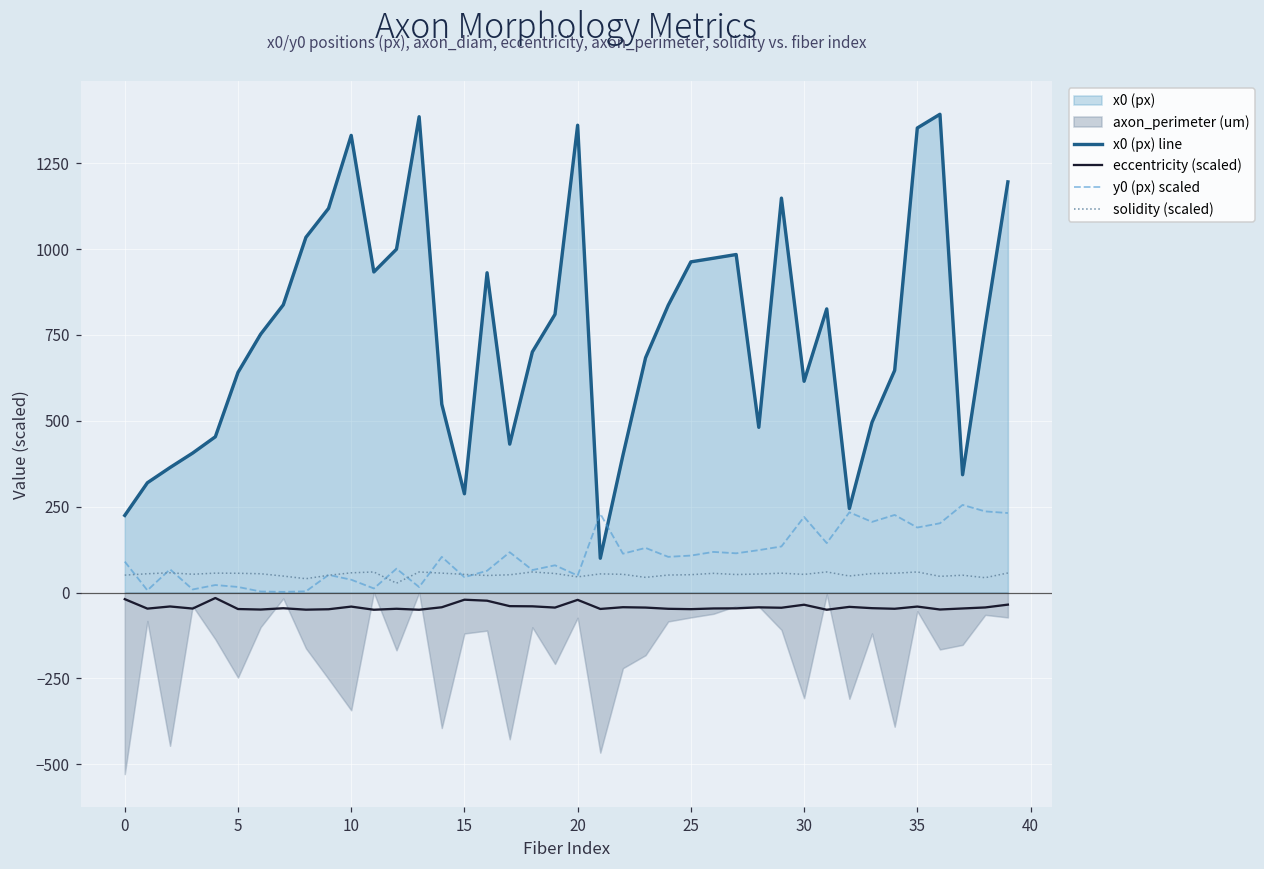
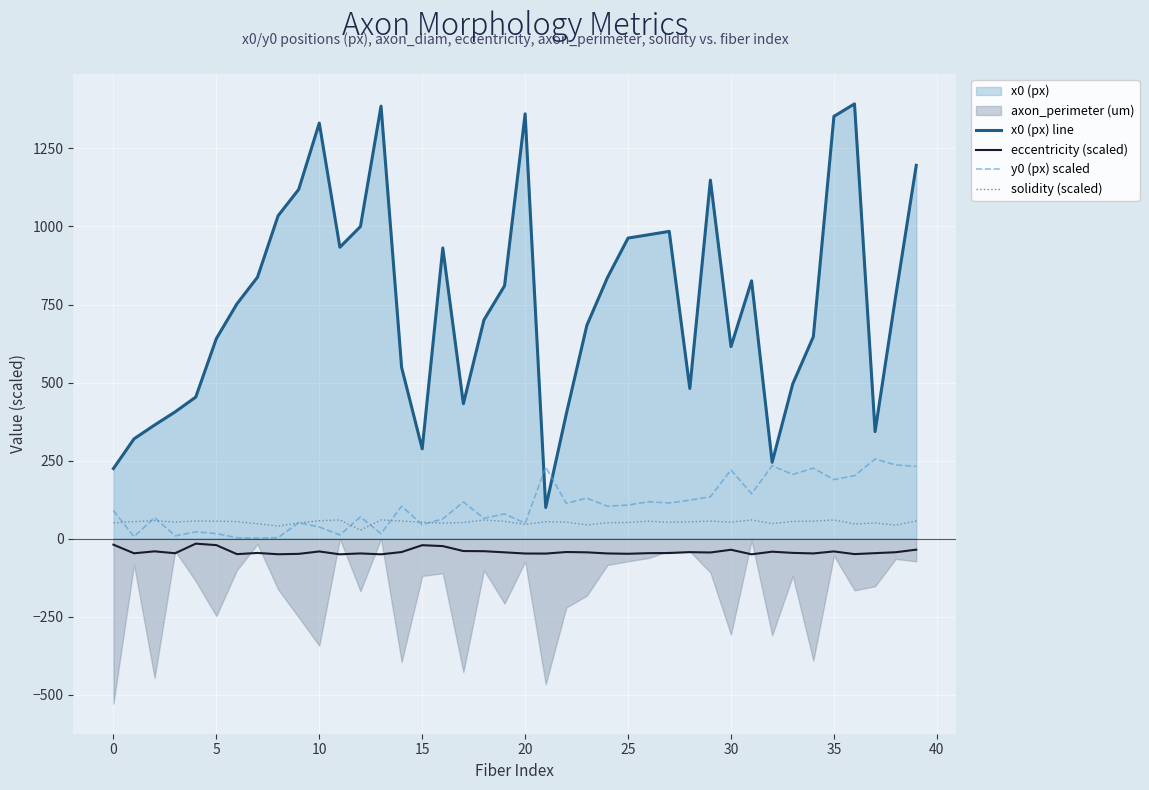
  {
    "eccentricity (scaled)": {
      "0": -20,
-     "5": -50,
+     "5": -20,
      "10": -40,
      "15": -20,
-     "20": -20,
+     "20": -50,
      "25": -50,
      "30": -40,
      "35": -40
    }
  }
